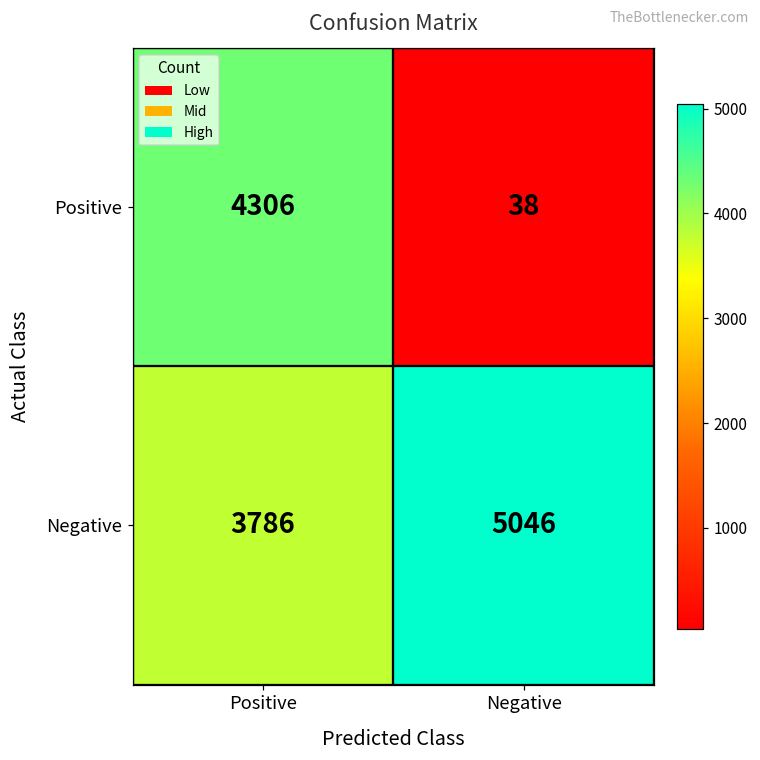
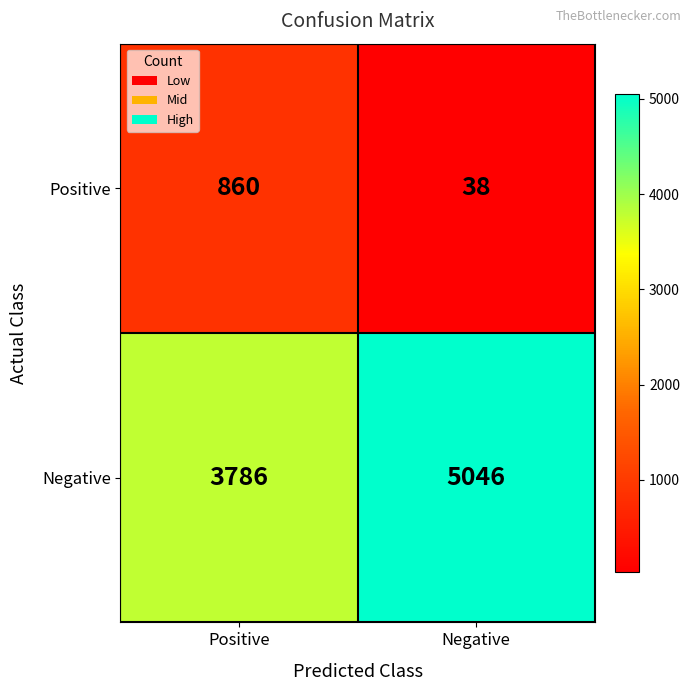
  {
    "Positive": {
-     "Positive": 4306,
+     "Positive": 860,
      "Negative": 38
    },
    "Negative": {
      "Positive": 3786,
      "Negative": 5046
    }
  }
